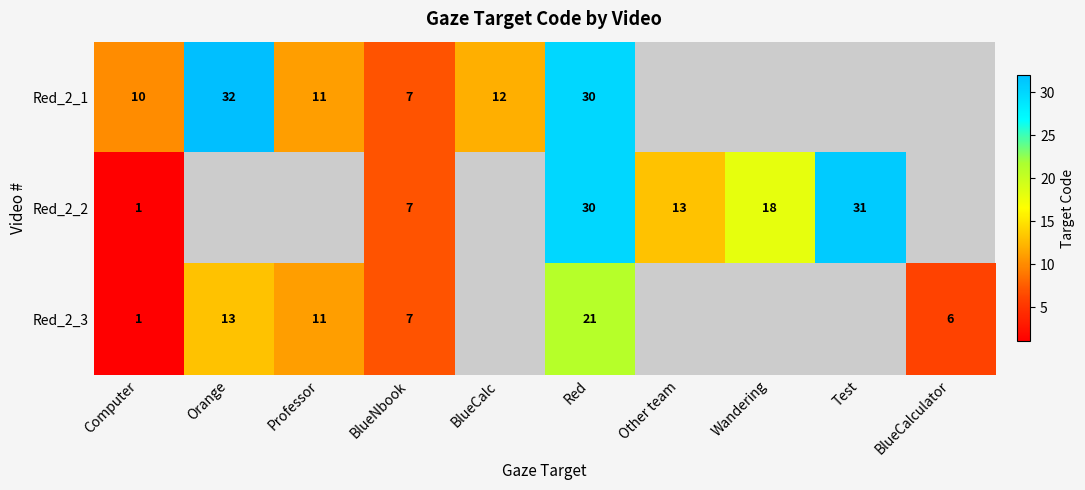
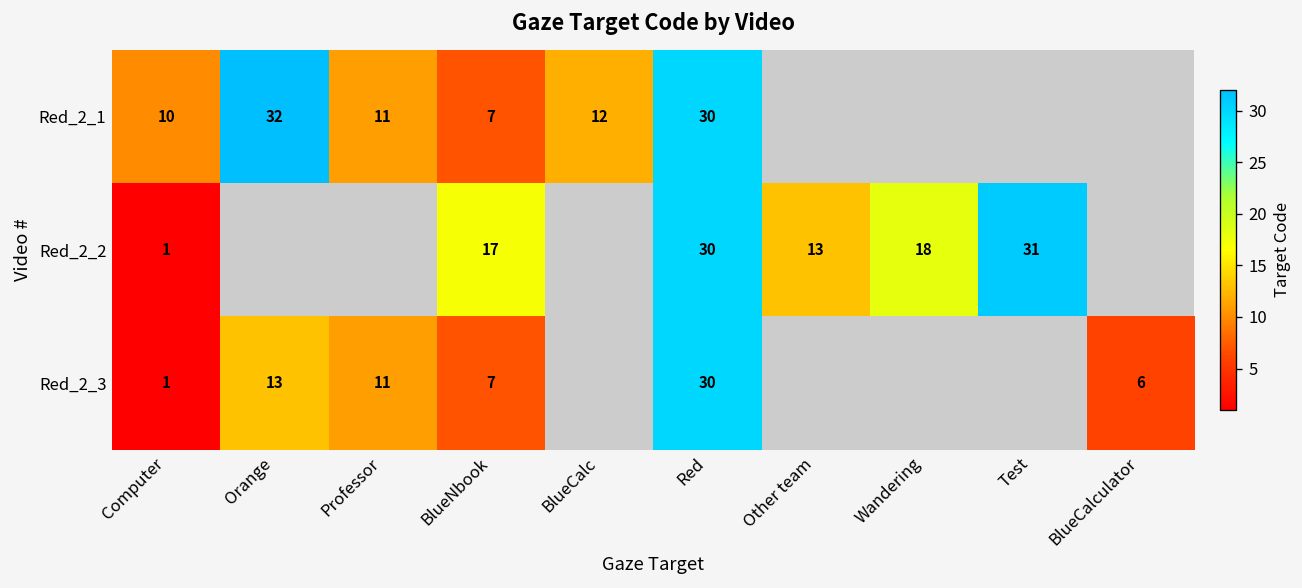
  {
    "Red_2_1": {
      "Computer": 10,
      "Orange": 32,
      "Professor": 11,
      "BlueNbook": 7,
      "BlueCalc": 12,
      "Red": 30
    },
    "Red_2_2": {
      "Computer": 1,
-     "BlueNbook": 7,
+     "BlueNbook": 17,
      "Red": 30,
      "Other team": 13,
      "Wandering": 18,
      "Test": 31
    },
    "Red_2_3": {
      "Computer": 1,
      "Orange": 13,
      "Professor": 11,
      "BlueNbook": 7,
-     "Red": 21,
+     "Red": 30,
      "BlueCalculator": 6
    }
  }
